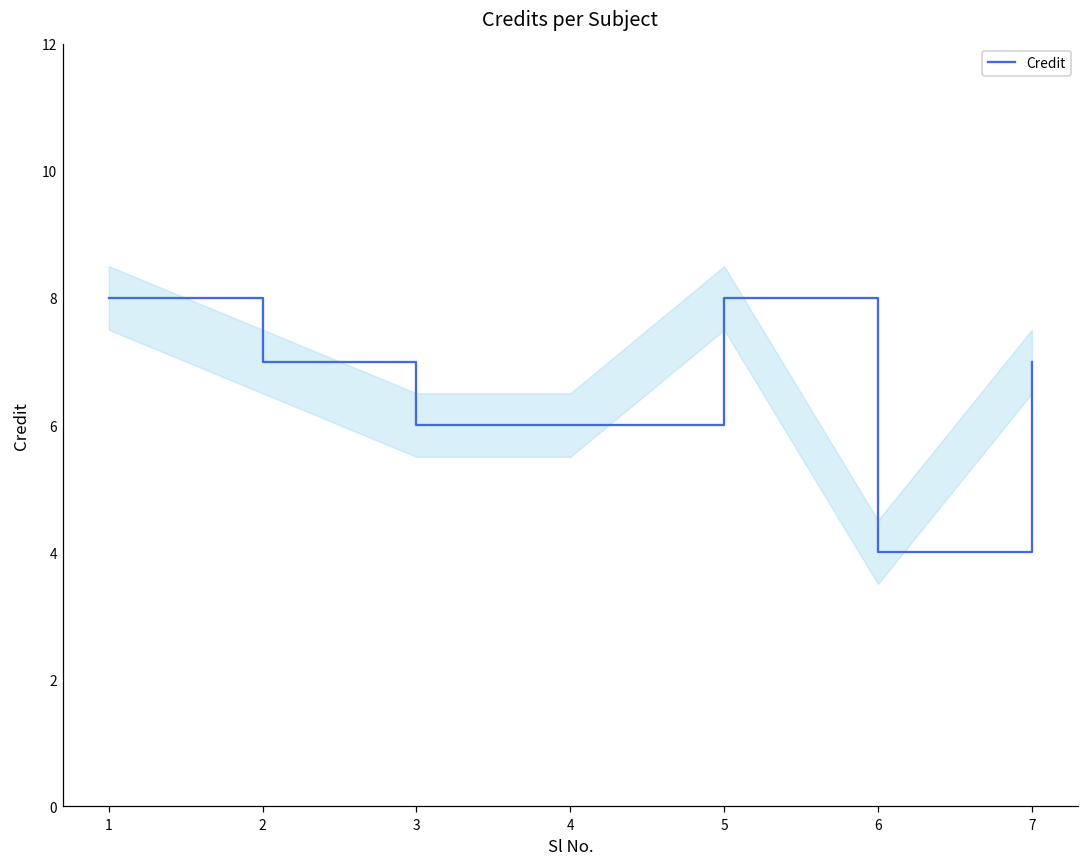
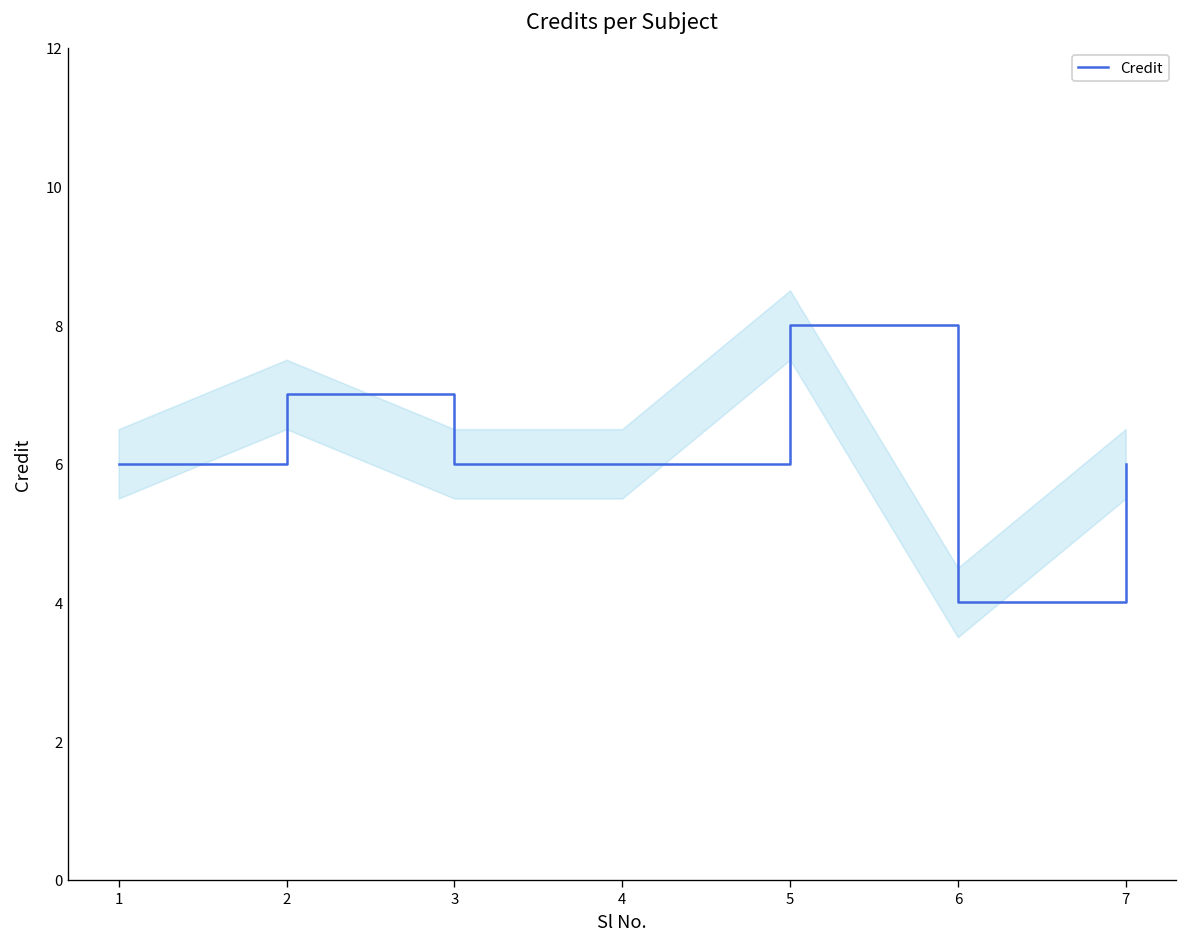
  {
    "Credit": {
-     "1": 8,
+     "1": 6,
      "2": 7,
      "3": 6,
      "4": 6,
      "5": 8,
      "6": 4,
-     "7": 7
+     "7": 6
    }
  }
